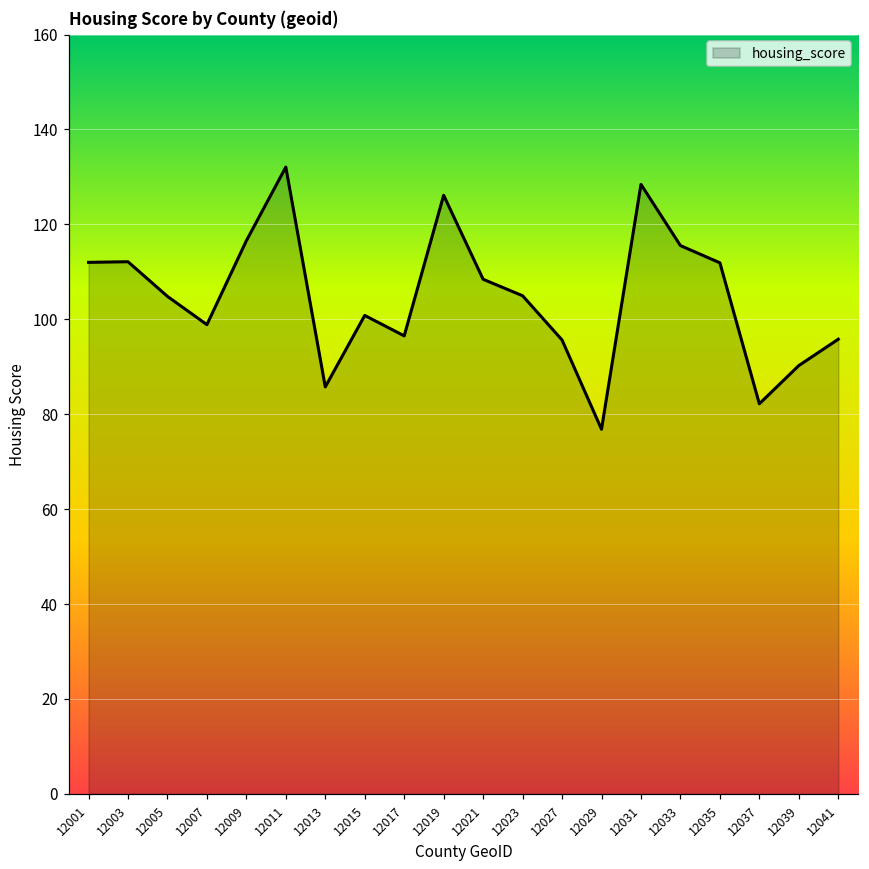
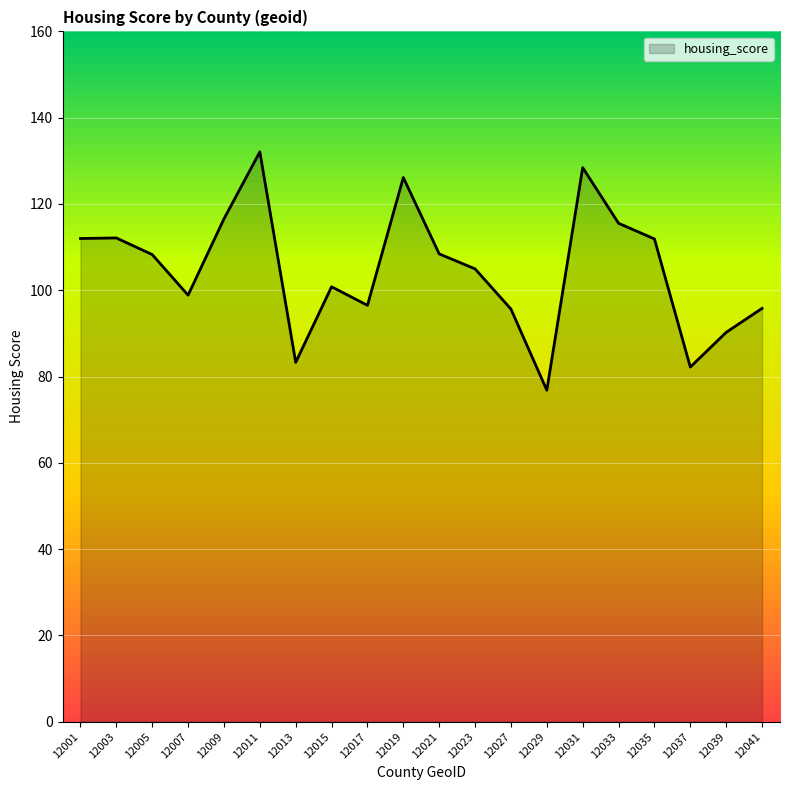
  {
    "12001": 112,
    "12003": 112,
-   "12005": 105,
+   "12005": 108,
    "12007": 99,
    "12009": 117,
    "12011": 132,
-   "12013": 86,
+   "12013": 83,
    "12015": 101,
    "12017": 97,
    "12019": 126,
    "12021": 108,
    "12023": 105,
    "12027": 96,
    "12029": 77,
    "12031": 128,
    "12033": 116,
    "12035": 112,
    "12037": 82,
    "12039": 90,
    "12041": 96
  }
